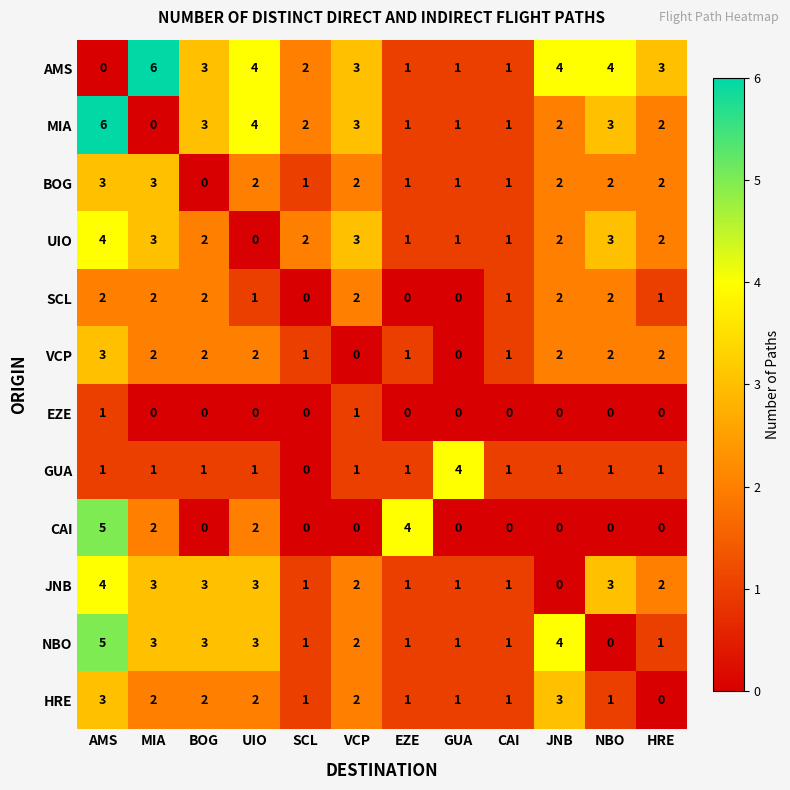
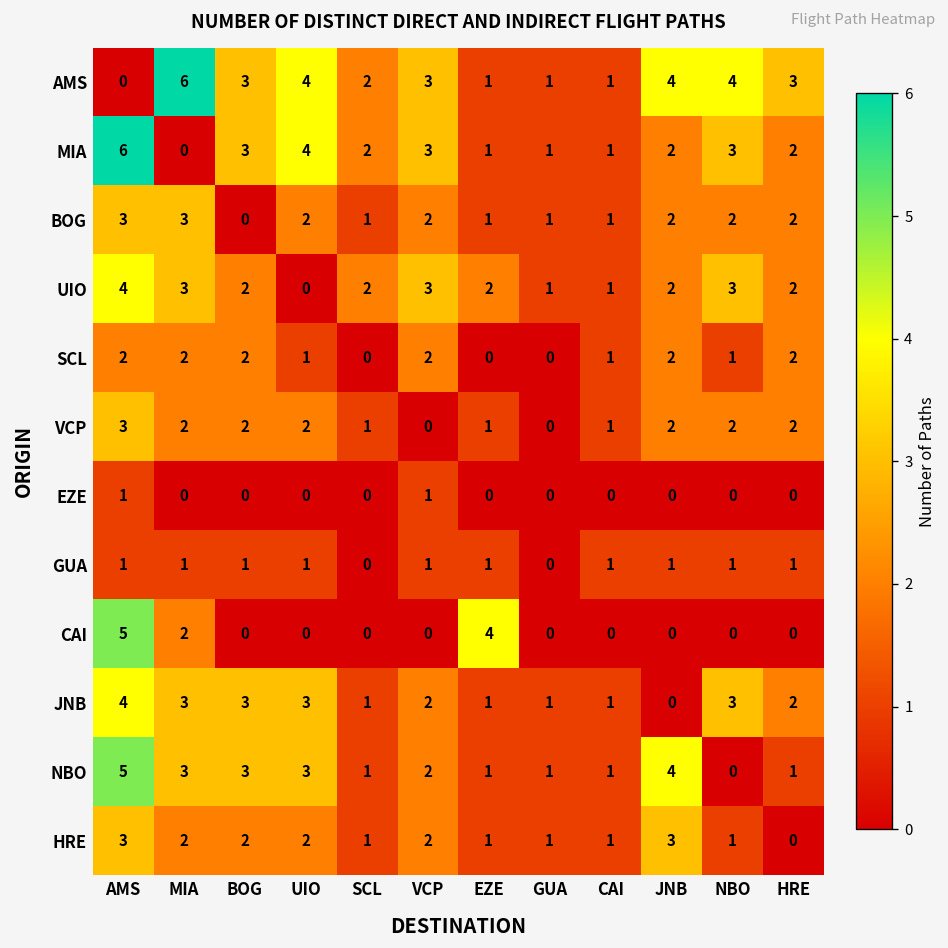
  {
    "AMS": {
      "AMS": 0,
      "MIA": 6,
      "BOG": 3,
      "UIO": 4,
      "SCL": 2,
      "VCP": 3,
      "EZE": 1,
      "GUA": 1,
      "CAI": 1,
      "JNB": 4,
      "NBO": 4,
      "HRE": 3
    },
    "MIA": {
      "AMS": 6,
      "MIA": 0,
      "BOG": 3,
      "UIO": 4,
      "SCL": 2,
      "VCP": 3,
      "EZE": 1,
      "GUA": 1,
      "CAI": 1,
      "JNB": 2,
      "NBO": 3,
      "HRE": 2
    },
    "BOG": {
      "AMS": 3,
      "MIA": 3,
      "BOG": 0,
      "UIO": 2,
      "SCL": 1,
      "VCP": 2,
      "EZE": 1,
      "GUA": 1,
      "CAI": 1,
      "JNB": 2,
      "NBO": 2,
      "HRE": 2
    },
    "UIO": {
      "AMS": 4,
      "MIA": 3,
      "BOG": 2,
      "UIO": 0,
      "SCL": 2,
      "VCP": 3,
-     "EZE": 1,
+     "EZE": 2,
      "GUA": 1,
      "CAI": 1,
      "JNB": 2,
      "NBO": 3,
      "HRE": 2
    },
    "SCL": {
      "AMS": 2,
      "MIA": 2,
      "BOG": 2,
      "UIO": 1,
      "SCL": 0,
      "VCP": 2,
      "EZE": 0,
      "GUA": 0,
      "CAI": 1,
      "JNB": 2,
-     "NBO": 2,
-     "HRE": 1
+     "NBO": 1,
+     "HRE": 2
    },
    "VCP": {
      "AMS": 3,
      "MIA": 2,
      "BOG": 2,
      "UIO": 2,
      "SCL": 1,
      "VCP": 0,
      "EZE": 1,
      "GUA": 0,
      "CAI": 1,
      "JNB": 2,
      "NBO": 2,
      "HRE": 2
    },
    "EZE": {
      "AMS": 1,
      "MIA": 0,
      "BOG": 0,
      "UIO": 0,
      "SCL": 0,
      "VCP": 1,
      "EZE": 0,
      "GUA": 0,
      "CAI": 0,
      "JNB": 0,
      "NBO": 0,
      "HRE": 0
    },
    "GUA": {
      "AMS": 1,
      "MIA": 1,
      "BOG": 1,
      "UIO": 1,
      "SCL": 0,
      "VCP": 1,
      "EZE": 1,
-     "GUA": 4,
+     "GUA": 0,
      "CAI": 1,
      "JNB": 1,
      "NBO": 1,
      "HRE": 1
    },
    "CAI": {
      "AMS": 5,
      "MIA": 2,
      "BOG": 0,
-     "UIO": 2,
+     "UIO": 0,
      "SCL": 0,
      "VCP": 0,
      "EZE": 4,
      "GUA": 0,
      "CAI": 0,
      "JNB": 0,
      "NBO": 0,
      "HRE": 0
    },
    "JNB": {
      "AMS": 4,
      "MIA": 3,
      "BOG": 3,
      "UIO": 3,
      "SCL": 1,
      "VCP": 2,
      "EZE": 1,
      "GUA": 1,
      "CAI": 1,
      "JNB": 0,
      "NBO": 3,
      "HRE": 2
    },
    "NBO": {
      "AMS": 5,
      "MIA": 3,
      "BOG": 3,
      "UIO": 3,
      "SCL": 1,
      "VCP": 2,
      "EZE": 1,
      "GUA": 1,
      "CAI": 1,
      "JNB": 4,
      "NBO": 0,
      "HRE": 1
    },
    "HRE": {
      "AMS": 3,
      "MIA": 2,
      "BOG": 2,
      "UIO": 2,
      "SCL": 1,
      "VCP": 2,
      "EZE": 1,
      "GUA": 1,
      "CAI": 1,
      "JNB": 3,
      "NBO": 1,
      "HRE": 0
    }
  }
